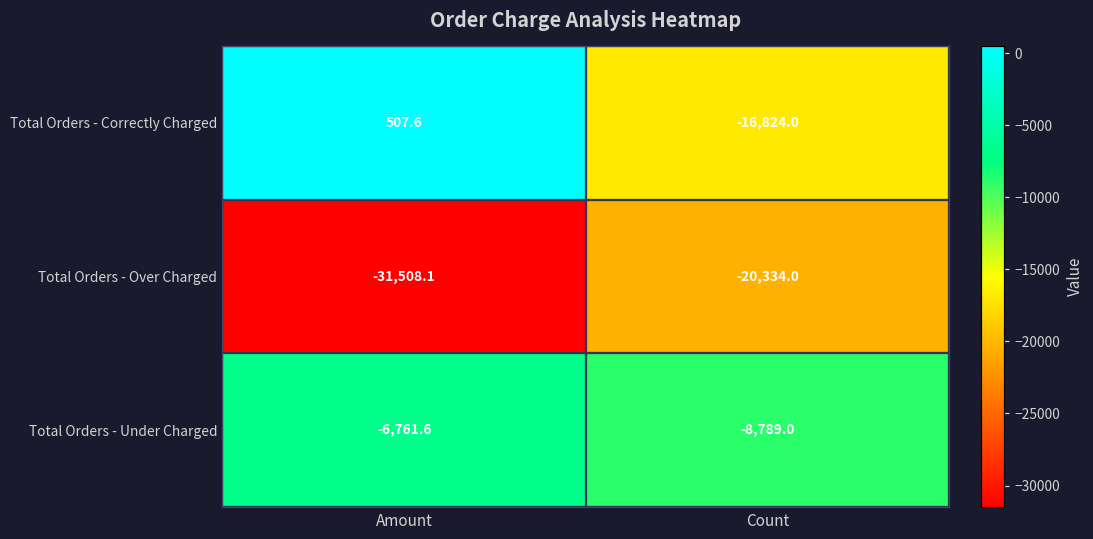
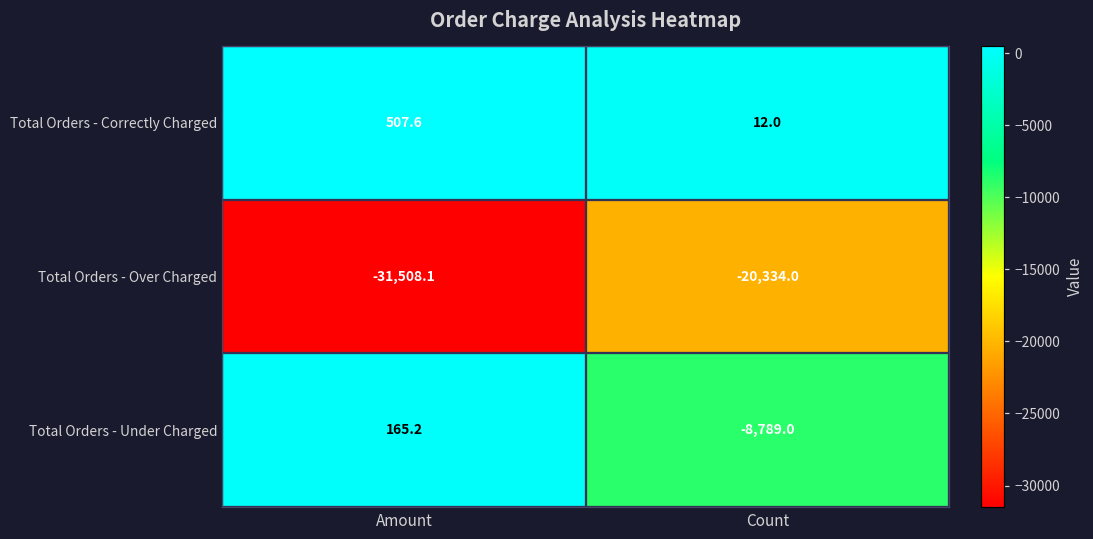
  {
    "Total Orders - Correctly Charged": {
      "Amount": "507.6",
-     "Count": "-16,824.0"
+     "Count": "12.0"
    },
    "Total Orders - Over Charged": {
      "Amount": "-31,508.1",
      "Count": "-20,334.0"
    },
    "Total Orders - Under Charged": {
-     "Amount": "-6,761.6",
+     "Amount": "165.2",
      "Count": "-8,789.0"
    }
  }
